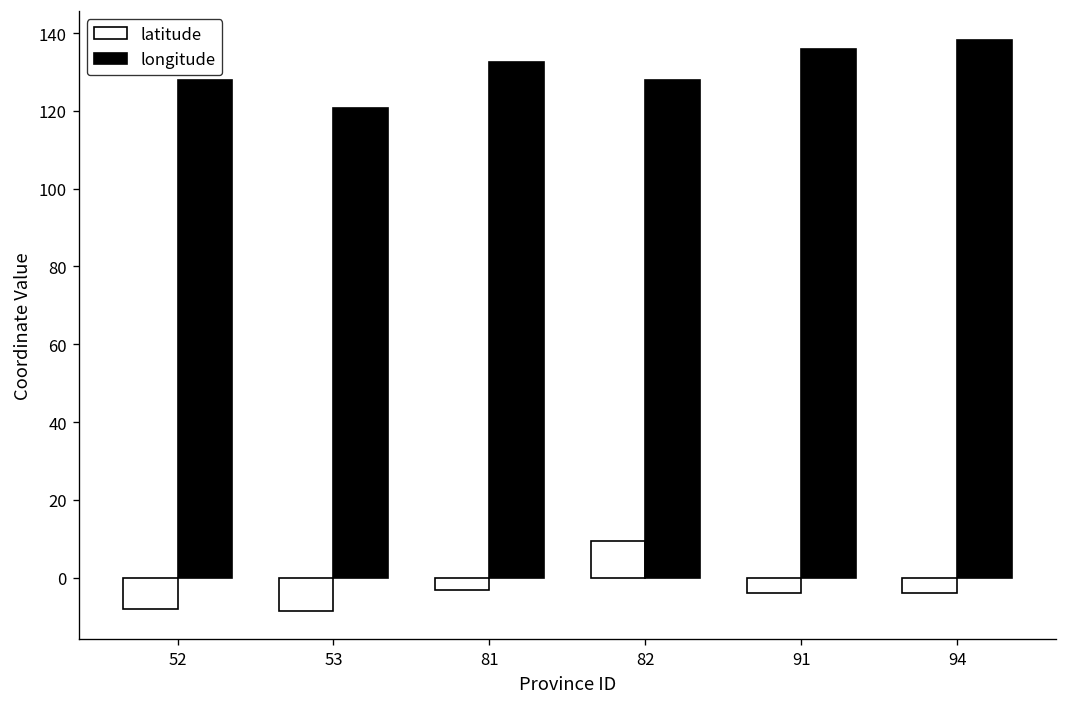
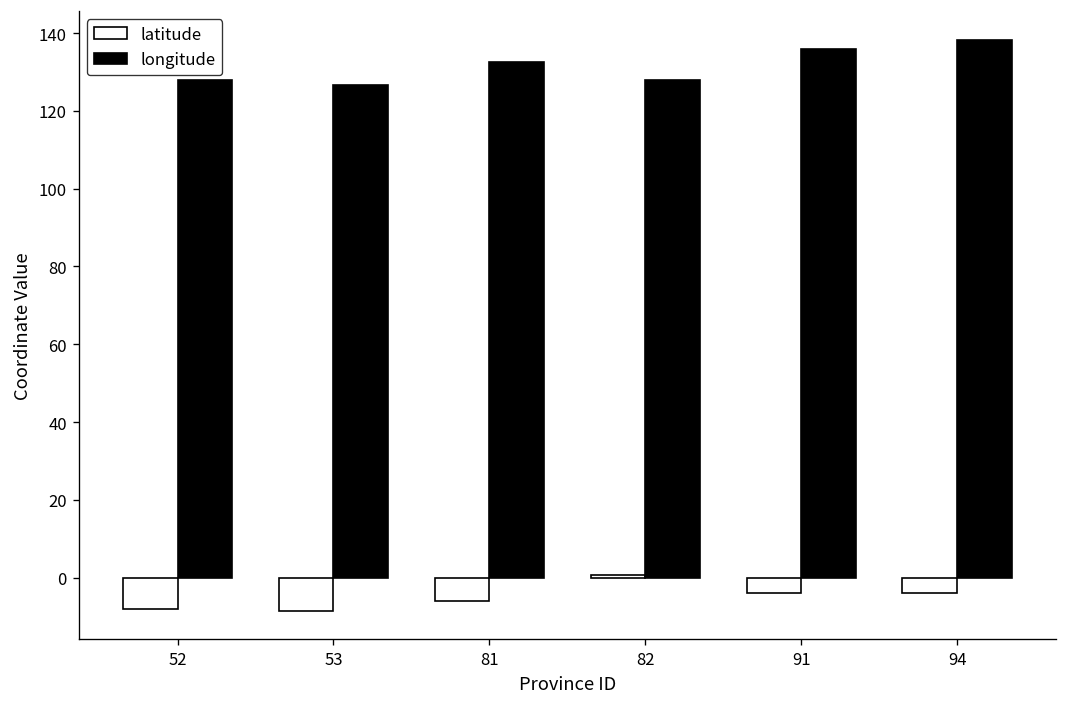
  {
    "latitude": {
      "52": -8,
      "53": -9,
-     "81": -3,
-     "82": 9,
+     "81": -6,
+     "82": 1,
      "91": -4,
      "94": -4
    },
    "longitude": {
      "52": 128,
-     "53": 121,
+     "53": 127,
      "81": 132,
      "82": 128,
      "91": 136,
      "94": 138
    }
  }
